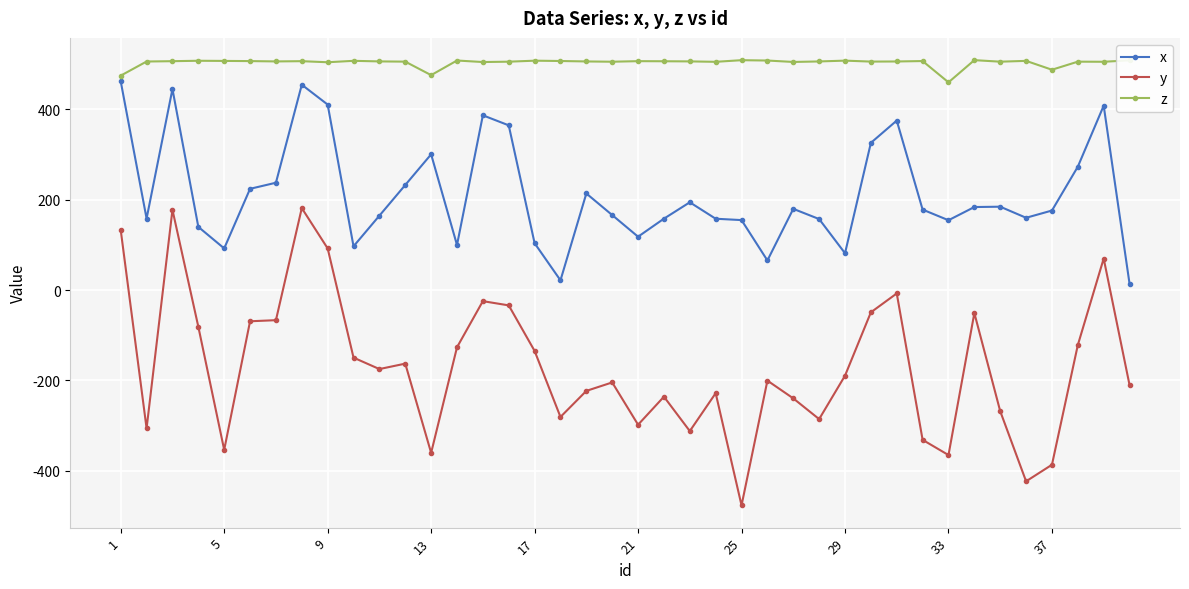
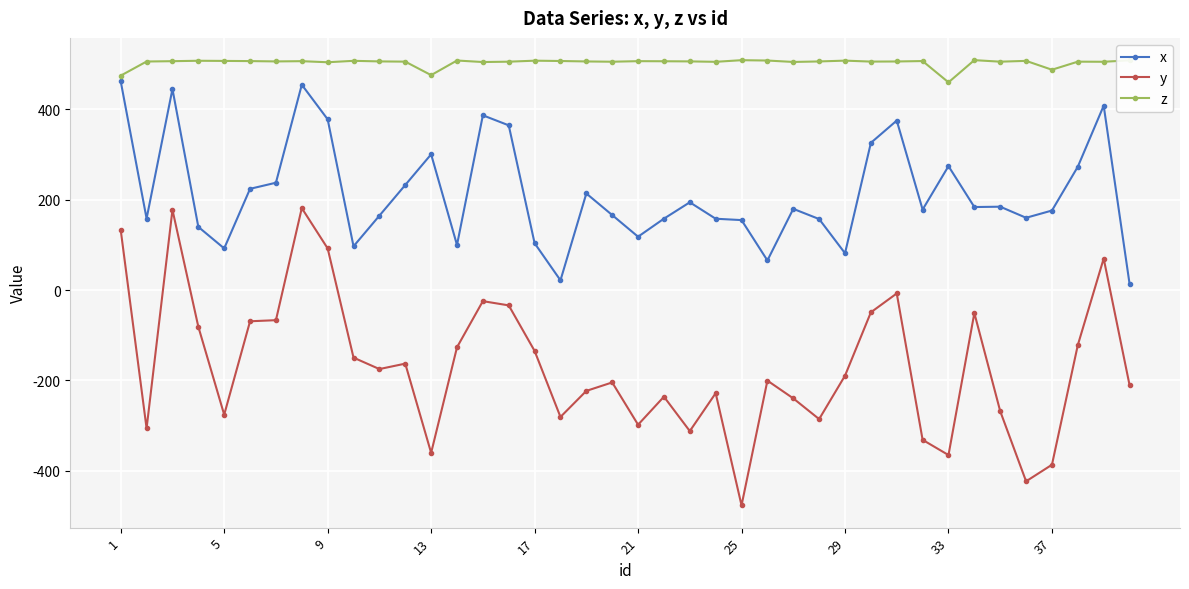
  {
    "x": {
      "1": 460,
      "5": 90,
-     "9": 410,
+     "9": 380,
      "13": 300,
      "17": 100,
      "21": 120,
      "25": 150,
      "29": 80,
-     "33": 150,
+     "33": 270,
      "37": 180
    },
    "y": {
      "1": 130,
-     "5": -350,
+     "5": -280,
      "9": 90,
      "13": -360,
      "17": -130,
      "21": -300,
      "25": -480,
      "29": -190,
      "33": -360,
      "37": -390
    },
    "z": {
      "1": 470,
      "5": 510,
      "9": 500,
      "13": 480,
      "17": 510,
      "21": 510,
      "25": 510,
      "29": 510,
      "33": 460,
      "37": 490
    }
  }
